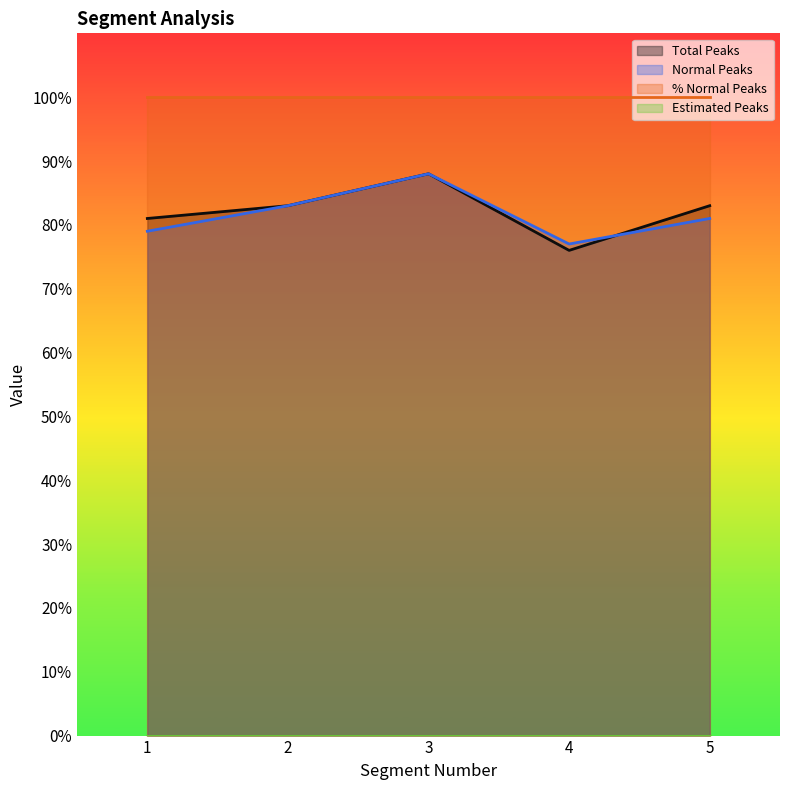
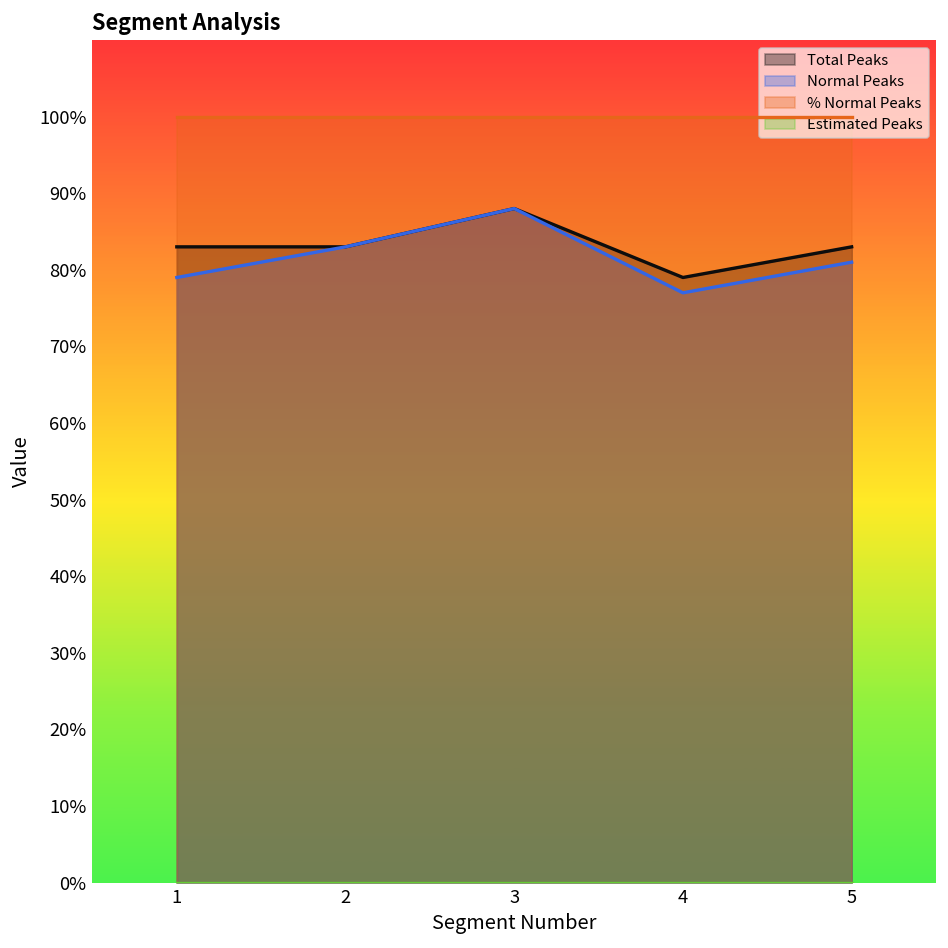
  {
    "Total Peaks": {
-     "1": "81%",
-     "4": "76%",
+     "1": "83%",
+     "4": "79%",
      "5": "83%"
    },
    "Normal Peaks": {
      "1": "79%",
      "4": "77%",
      "5": "81%"
    },
    "% Normal Peaks": {
      "1": "100%",
      "2": "100%",
      "3": "100%",
      "4": "100%"
    },
    "Estimated Peaks": {
      "1": "0%",
      "2": "0%",
      "3": "0%",
      "4": "0%",
      "5": "0%"
    }
  }
